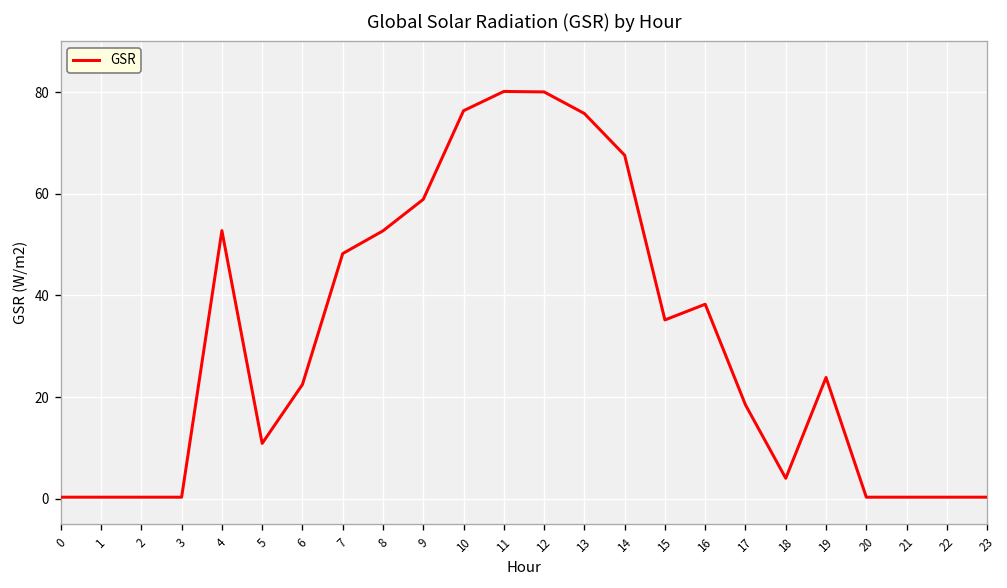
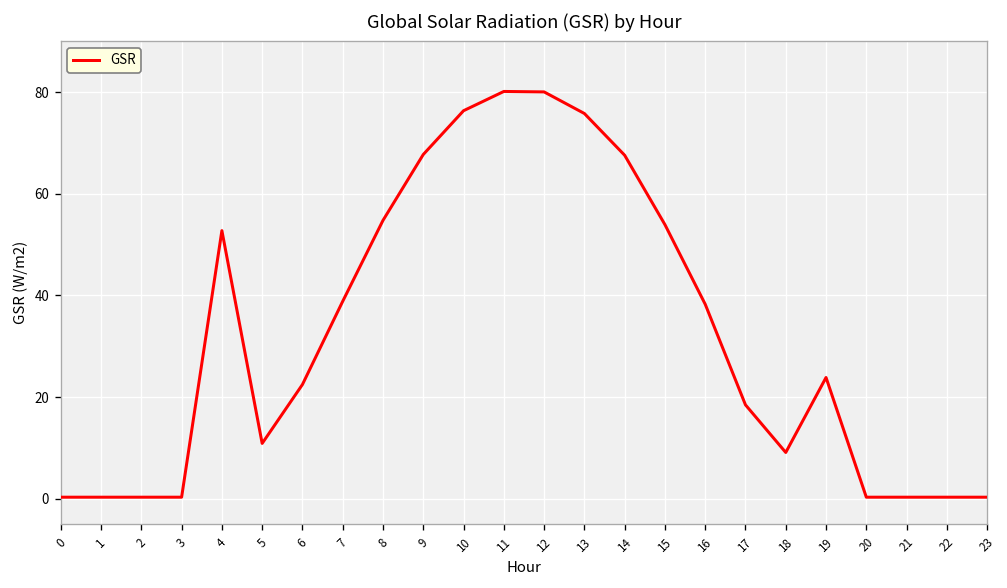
  {
    "0": 0,
    "1": 0,
    "2": 0,
    "3": 0,
    "4": 53,
    "5": 11,
    "6": 22,
-   "7": 48,
-   "8": 53,
-   "9": 59,
+   "7": 39,
+   "8": 55,
+   "9": 68,
    "10": 76,
    "11": 80,
    "12": 80,
    "13": 76,
    "14": 68,
-   "15": 35,
+   "15": 54,
    "16": 38,
    "17": 18,
-   "18": 4,
+   "18": 9,
    "19": 24,
    "20": 0,
    "21": 0,
    "22": 0,
    "23": 0
  }
